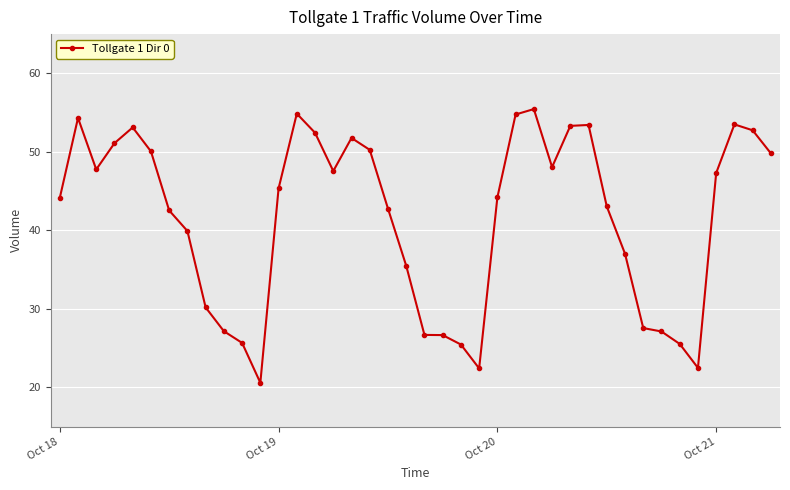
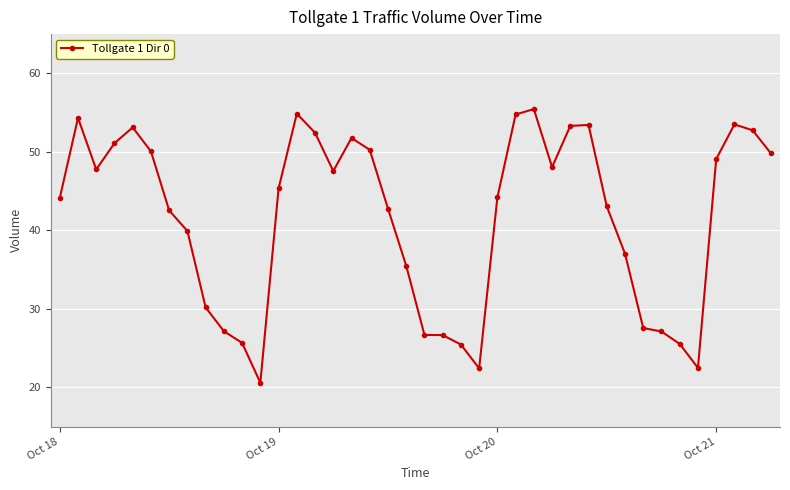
  {
    "Oct 18": 44,
    "Oct 19": 45,
    "Oct 20": 44,
-   "Oct 21": 47
+   "Oct 21": 49
  }
